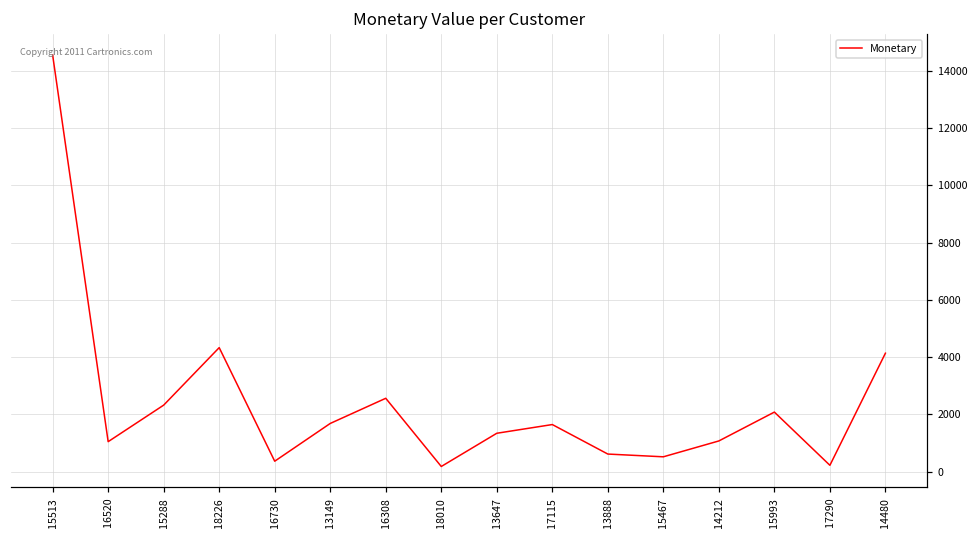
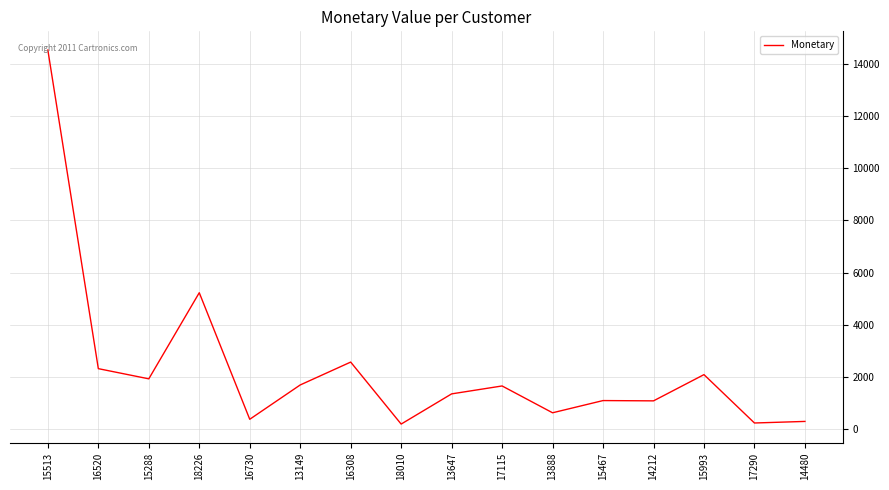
  {
-   "16520": 1000,
-   "15288": 2300,
-   "18226": 4300,
+   "16520": 2300,
+   "15288": 1900,
+   "18226": 5200,
    "16730": 400,
    "13149": 1700,
    "16308": 2600,
    "18010": 200,
    "13647": 1300,
    "17115": 1600,
    "13888": 600,
-   "15467": 500,
+   "15467": 1100,
    "14212": 1100,
    "15993": 2100,
    "17290": 200,
-   "14480": 4100
+   "14480": 300
  }
